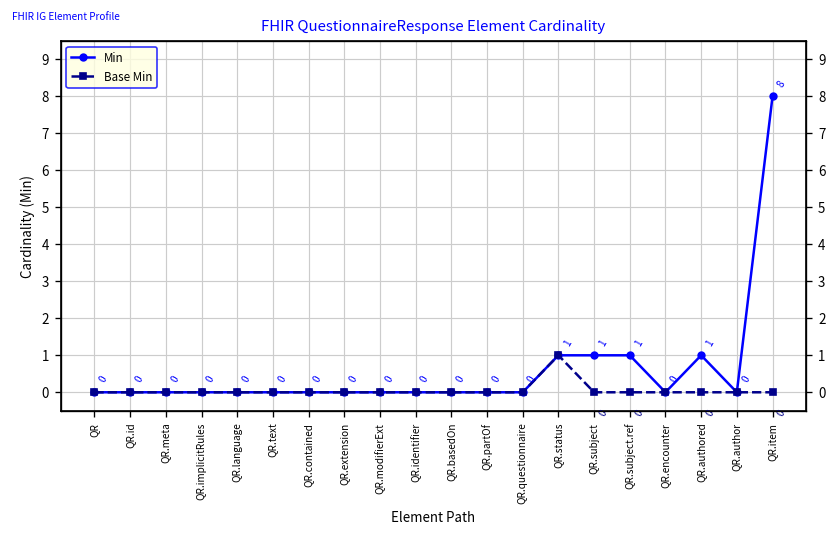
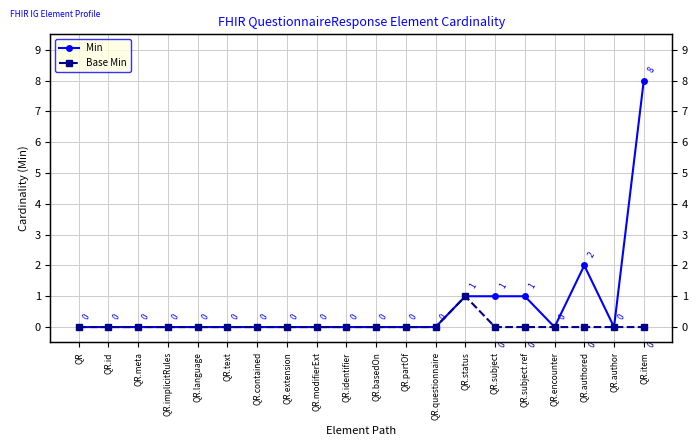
  {
    "Min": {
      "QR.subject": 1,
      "QR.subject.ref": 1,
-     "QR.authored": 1,
+     "QR.authored": 2,
      "QR.item": 8
    },
    "Base Min": {
      "QR.subject": 0,
      "QR.subject.ref": 0,
      "QR.authored": 0,
      "QR.item": 0
    }
  }
